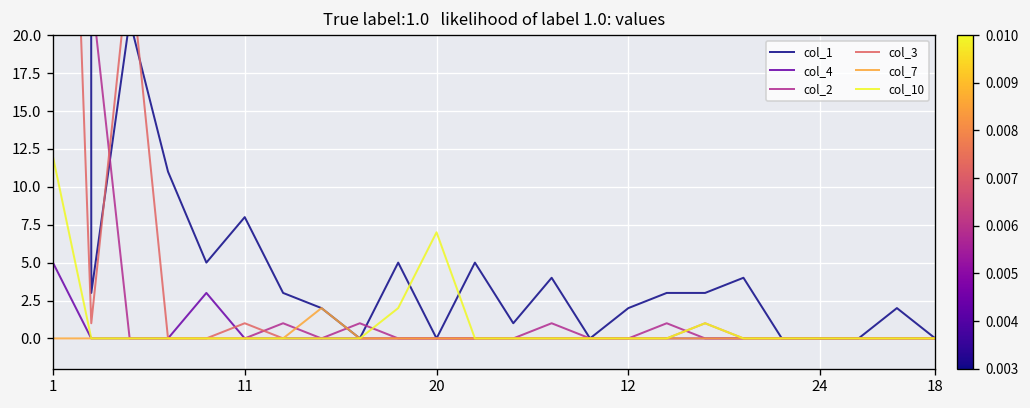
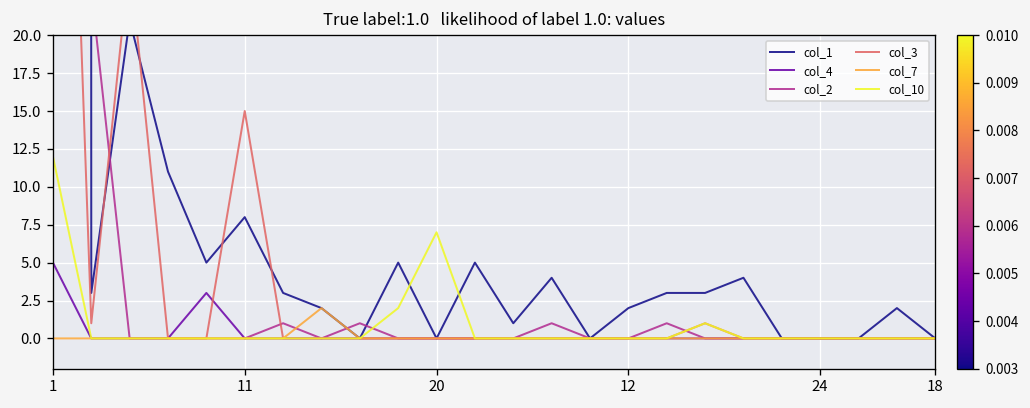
  {
    "col_1": {
      "11": 8,
      "12": 2
    },
    "col_4": {
      "1": 5
    },
    "col_3": {
-     "11": 1
+     "11": 15
    },
    "col_7": {
      "1": 0
    },
    "col_10": {
      "1": 12,
      "20": 7
    }
  }
